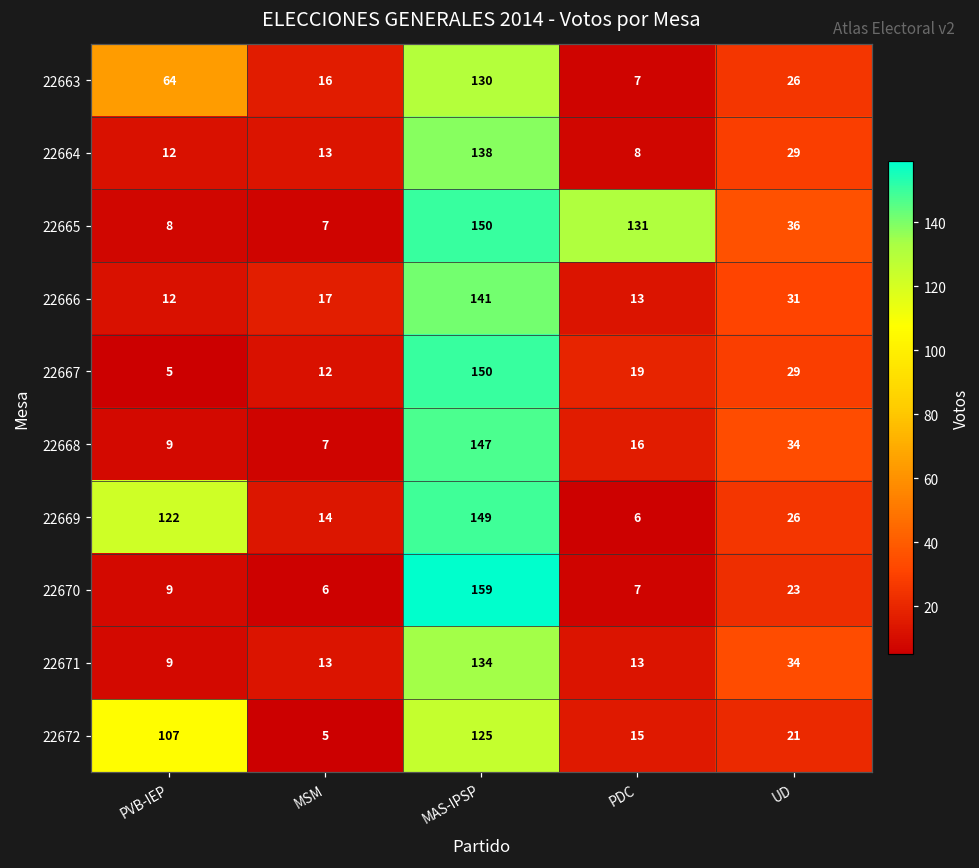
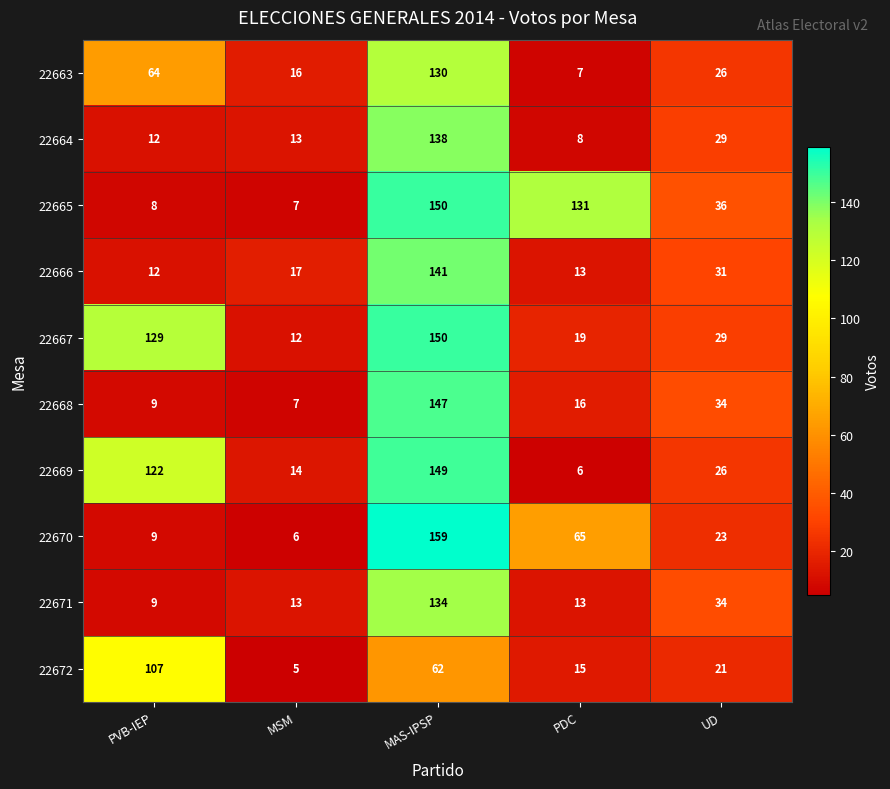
  {
    "22663": {
      "PVB-IEP": 64,
      "MSM": 16,
      "MAS-IPSP": 130,
      "PDC": 7,
      "UD": 26
    },
    "22664": {
      "PVB-IEP": 12,
      "MSM": 13,
      "MAS-IPSP": 138,
      "PDC": 8,
      "UD": 29
    },
    "22665": {
      "PVB-IEP": 8,
      "MSM": 7,
      "MAS-IPSP": 150,
      "PDC": 131,
      "UD": 36
    },
    "22666": {
      "PVB-IEP": 12,
      "MSM": 17,
      "MAS-IPSP": 141,
      "PDC": 13,
      "UD": 31
    },
    "22667": {
-     "PVB-IEP": 5,
+     "PVB-IEP": 129,
      "MSM": 12,
      "MAS-IPSP": 150,
      "PDC": 19,
      "UD": 29
    },
    "22668": {
      "PVB-IEP": 9,
      "MSM": 7,
      "MAS-IPSP": 147,
      "PDC": 16,
      "UD": 34
    },
    "22669": {
      "PVB-IEP": 122,
      "MSM": 14,
      "MAS-IPSP": 149,
      "PDC": 6,
      "UD": 26
    },
    "22670": {
      "PVB-IEP": 9,
      "MSM": 6,
      "MAS-IPSP": 159,
-     "PDC": 7,
+     "PDC": 65,
      "UD": 23
    },
    "22671": {
      "PVB-IEP": 9,
      "MSM": 13,
      "MAS-IPSP": 134,
      "PDC": 13,
      "UD": 34
    },
    "22672": {
      "PVB-IEP": 107,
      "MSM": 5,
-     "MAS-IPSP": 125,
+     "MAS-IPSP": 62,
      "PDC": 15,
      "UD": 21
    }
  }
